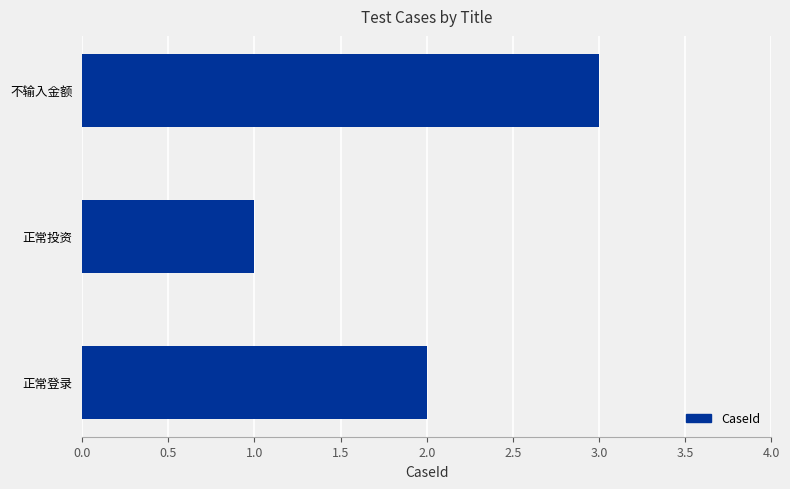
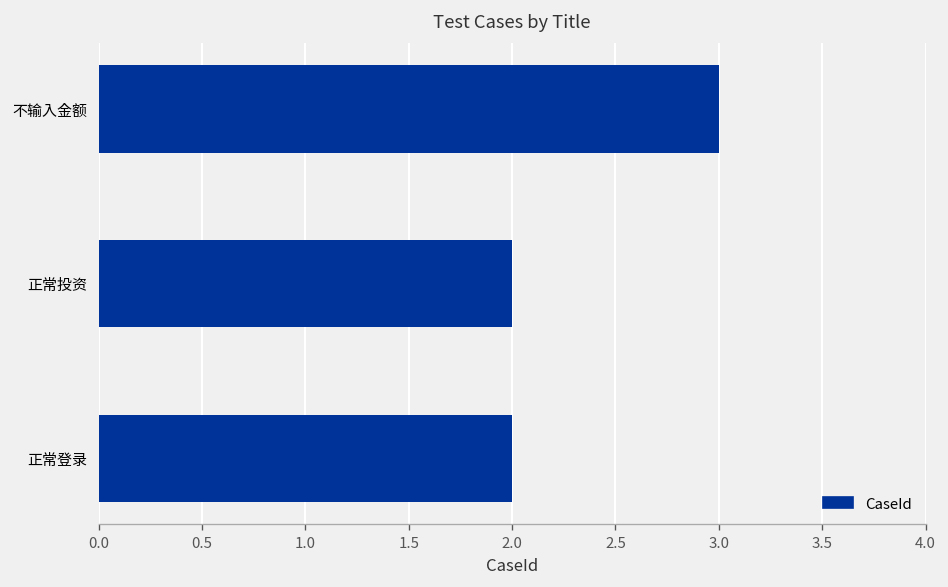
  {
    "不输入金额": 3,
-   "正常投资": 1,
+   "正常投资": 2,
    "正常登录": 2
  }
